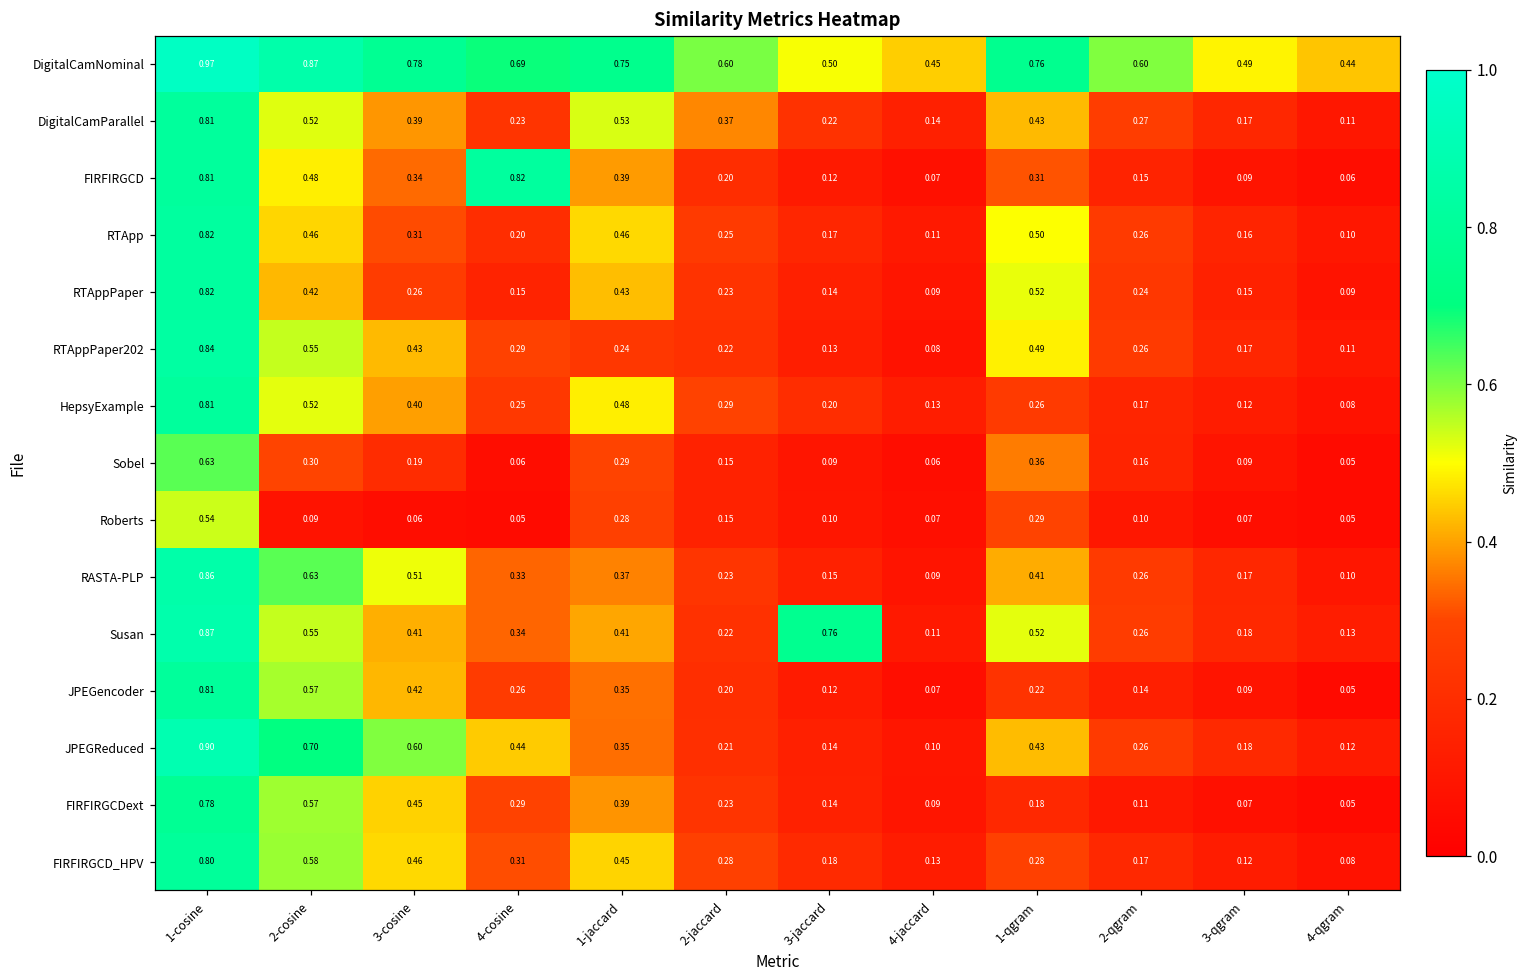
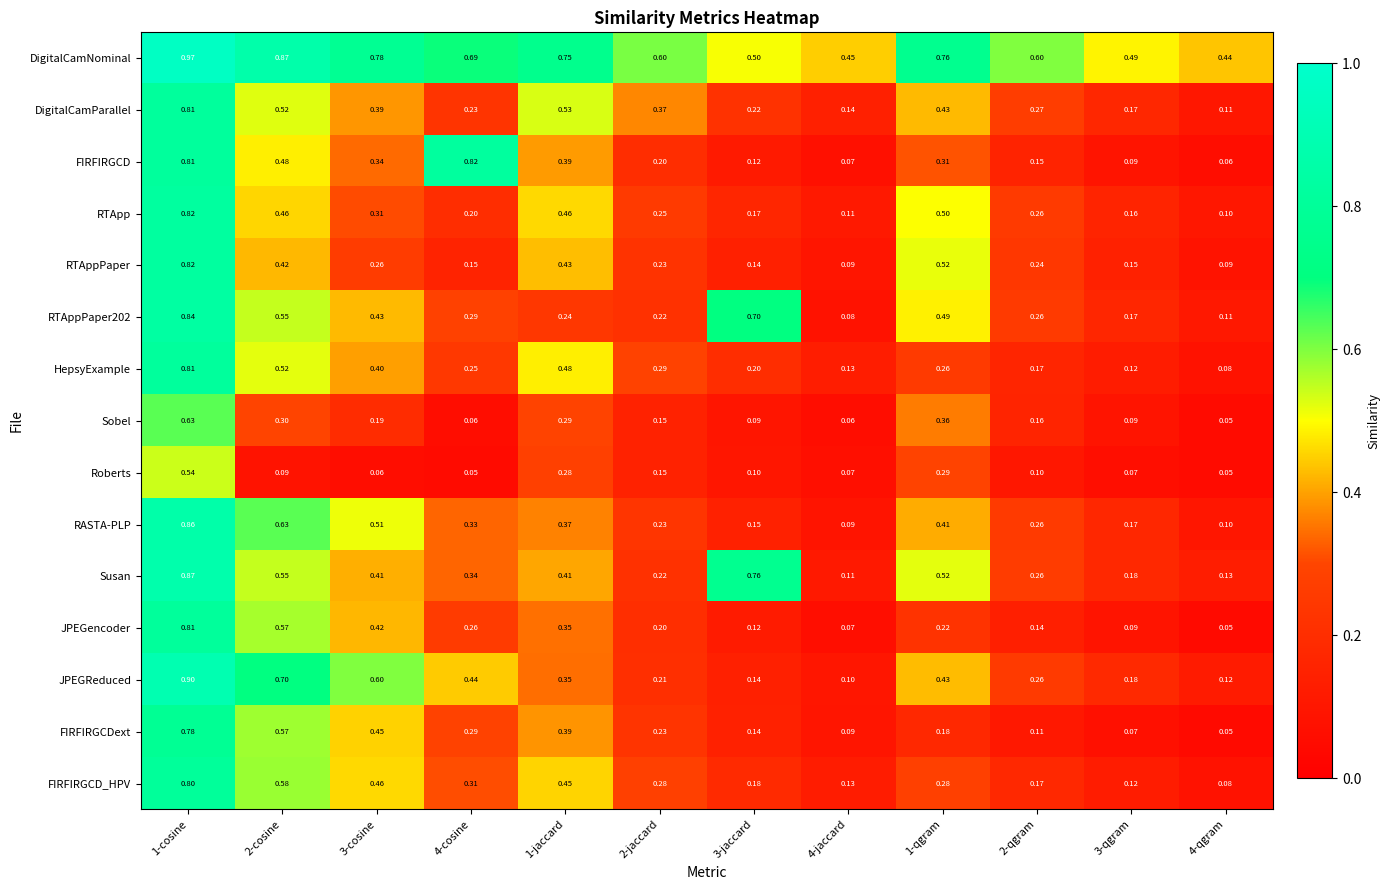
  {
    "DigitalCamNominal": {
      "1-cosine": 0.97,
      "2-cosine": 0.87,
      "3-cosine": 0.78,
      "4-cosine": 0.69,
      "1-jaccard": 0.75,
      "2-jaccard": 0.60,
      "3-jaccard": 0.50,
      "4-jaccard": 0.45,
      "1-qgram": 0.76,
      "2-qgram": 0.60,
      "3-qgram": 0.49,
      "4-qgram": 0.44
    },
    "DigitalCamParallel": {
      "1-cosine": 0.81,
      "2-cosine": 0.52,
      "3-cosine": 0.39,
      "4-cosine": 0.23,
      "1-jaccard": 0.53,
      "2-jaccard": 0.37,
      "3-jaccard": 0.22,
      "4-jaccard": 0.14,
      "1-qgram": 0.43,
      "2-qgram": 0.27,
      "3-qgram": 0.17,
      "4-qgram": 0.11
    },
    "FIRFIRGCD": {
      "1-cosine": 0.81,
      "2-cosine": 0.48,
      "3-cosine": 0.34,
      "4-cosine": 0.82,
      "1-jaccard": 0.39,
      "2-jaccard": 0.20,
      "3-jaccard": 0.12,
      "4-jaccard": 0.07,
      "1-qgram": 0.31,
      "2-qgram": 0.15,
      "3-qgram": 0.09,
      "4-qgram": 0.06
    },
    "RTApp": {
      "1-cosine": 0.82,
      "2-cosine": 0.46,
      "3-cosine": 0.31,
      "4-cosine": 0.20,
      "1-jaccard": 0.46,
      "2-jaccard": 0.25,
      "3-jaccard": 0.17,
      "4-jaccard": 0.11,
      "1-qgram": 0.50,
      "2-qgram": 0.26,
      "3-qgram": 0.16,
      "4-qgram": 0.10
    },
    "RTAppPaper": {
      "1-cosine": 0.82,
      "2-cosine": 0.42,
      "3-cosine": 0.26,
      "4-cosine": 0.15,
      "1-jaccard": 0.43,
      "2-jaccard": 0.23,
      "3-jaccard": 0.14,
      "4-jaccard": 0.09,
      "1-qgram": 0.52,
      "2-qgram": 0.24,
      "3-qgram": 0.15,
      "4-qgram": 0.09
    },
    "RTAppPaper202": {
      "1-cosine": 0.84,
      "2-cosine": 0.55,
      "3-cosine": 0.43,
      "4-cosine": 0.29,
      "1-jaccard": 0.24,
      "2-jaccard": 0.22,
-     "3-jaccard": 0.13,
+     "3-jaccard": 0.70,
      "4-jaccard": 0.08,
      "1-qgram": 0.49,
      "2-qgram": 0.26,
      "3-qgram": 0.17,
      "4-qgram": 0.11
    },
    "HepsyExample": {
      "1-cosine": 0.81,
      "2-cosine": 0.52,
      "3-cosine": 0.40,
      "4-cosine": 0.25,
      "1-jaccard": 0.48,
      "2-jaccard": 0.29,
      "3-jaccard": 0.20,
      "4-jaccard": 0.13,
      "1-qgram": 0.26,
      "2-qgram": 0.17,
      "3-qgram": 0.12,
      "4-qgram": 0.08
    },
    "Sobel": {
      "1-cosine": 0.63,
      "2-cosine": 0.30,
      "3-cosine": 0.19,
      "4-cosine": 0.06,
      "1-jaccard": 0.29,
      "2-jaccard": 0.15,
      "3-jaccard": 0.09,
      "4-jaccard": 0.06,
      "1-qgram": 0.36,
      "2-qgram": 0.16,
      "3-qgram": 0.09,
      "4-qgram": 0.05
    },
    "Roberts": {
      "1-cosine": 0.54,
      "2-cosine": 0.09,
      "3-cosine": 0.06,
      "4-cosine": 0.05,
      "1-jaccard": 0.28,
      "2-jaccard": 0.15,
      "3-jaccard": 0.10,
      "4-jaccard": 0.07,
      "1-qgram": 0.29,
      "2-qgram": 0.10,
      "3-qgram": 0.07,
      "4-qgram": 0.05
    },
    "RASTA-PLP": {
      "1-cosine": 0.86,
      "2-cosine": 0.63,
      "3-cosine": 0.51,
      "4-cosine": 0.33,
      "1-jaccard": 0.37,
      "2-jaccard": 0.23,
      "3-jaccard": 0.15,
      "4-jaccard": 0.09,
      "1-qgram": 0.41,
      "2-qgram": 0.26,
      "3-qgram": 0.17,
      "4-qgram": 0.10
    },
    "Susan": {
      "1-cosine": 0.87,
      "2-cosine": 0.55,
      "3-cosine": 0.41,
      "4-cosine": 0.34,
      "1-jaccard": 0.41,
      "2-jaccard": 0.22,
      "3-jaccard": 0.76,
      "4-jaccard": 0.11,
      "1-qgram": 0.52,
      "2-qgram": 0.26,
      "3-qgram": 0.18,
      "4-qgram": 0.13
    },
    "JPEGencoder": {
      "1-cosine": 0.81,
      "2-cosine": 0.57,
      "3-cosine": 0.42,
      "4-cosine": 0.26,
      "1-jaccard": 0.35,
      "2-jaccard": 0.20,
      "3-jaccard": 0.12,
      "4-jaccard": 0.07,
      "1-qgram": 0.22,
      "2-qgram": 0.14,
      "3-qgram": 0.09,
      "4-qgram": 0.05
    },
    "JPEGReduced": {
      "1-cosine": 0.90,
      "2-cosine": 0.70,
      "3-cosine": 0.60,
      "4-cosine": 0.44,
      "1-jaccard": 0.35,
      "2-jaccard": 0.21,
      "3-jaccard": 0.14,
      "4-jaccard": 0.10,
      "1-qgram": 0.43,
      "2-qgram": 0.26,
      "3-qgram": 0.18,
      "4-qgram": 0.12
    },
    "FIRFIRGCDext": {
      "1-cosine": 0.78,
      "2-cosine": 0.57,
      "3-cosine": 0.45,
      "4-cosine": 0.29,
      "1-jaccard": 0.39,
      "2-jaccard": 0.23,
      "3-jaccard": 0.14,
      "4-jaccard": 0.09,
      "1-qgram": 0.18,
      "2-qgram": 0.11,
      "3-qgram": 0.07,
      "4-qgram": 0.05
    },
    "FIRFIRGCD_HPV": {
      "1-cosine": 0.80,
      "2-cosine": 0.58,
      "3-cosine": 0.46,
      "4-cosine": 0.31,
      "1-jaccard": 0.45,
      "2-jaccard": 0.28,
      "3-jaccard": 0.18,
      "4-jaccard": 0.13,
      "1-qgram": 0.28,
      "2-qgram": 0.17,
      "3-qgram": 0.12,
      "4-qgram": 0.08
    }
  }
